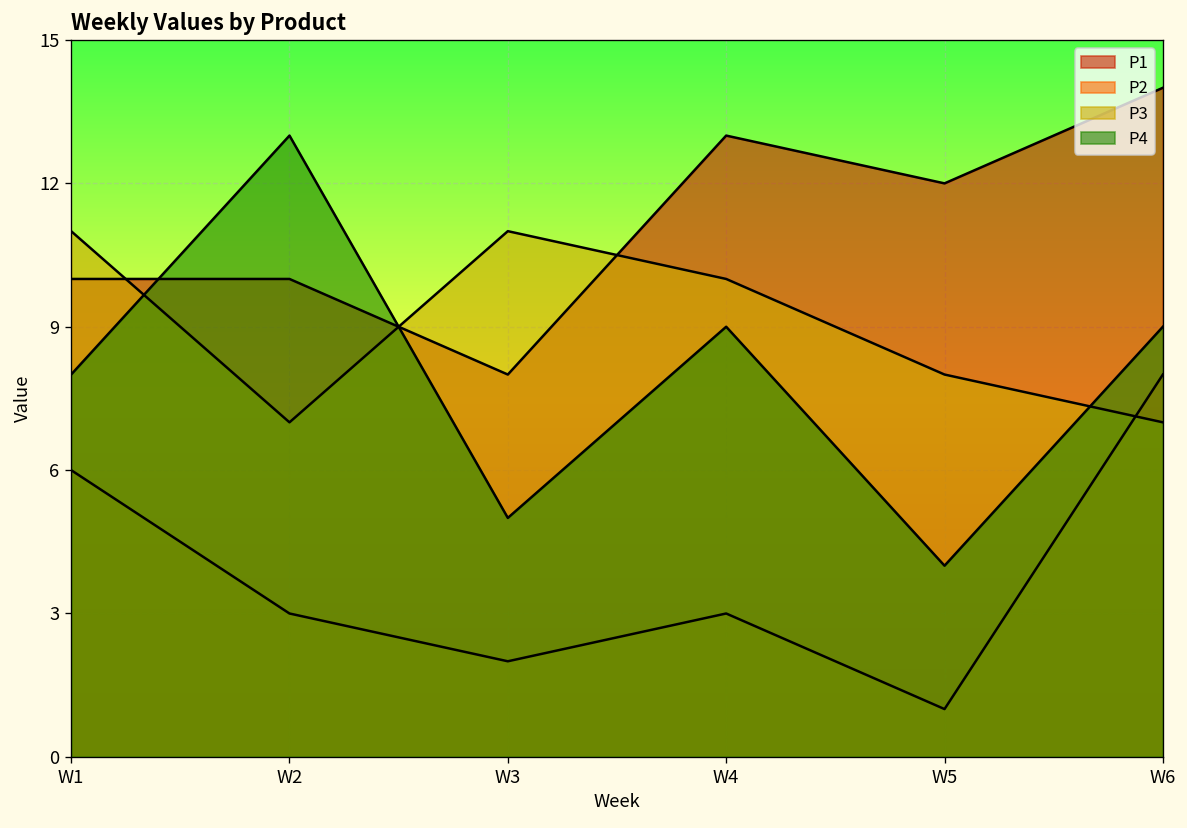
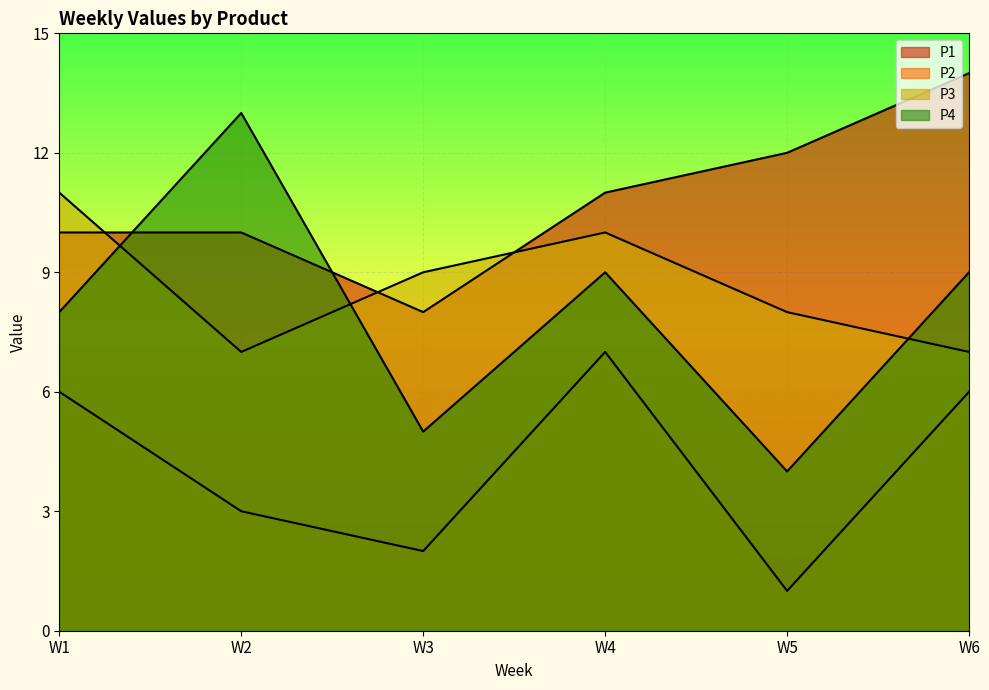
  {
    "P1": {
      "W1": 10,
      "W2": 10,
      "W3": 8,
-     "W4": 13,
+     "W4": 11,
      "W5": 12,
      "W6": 14
    },
    "P2": {
      "W1": 6,
      "W2": 3,
      "W3": 2,
-     "W4": 3,
+     "W4": 7,
      "W5": 1,
-     "W6": 8
+     "W6": 6
    },
    "P3": {
      "W1": 11,
      "W2": 7,
-     "W3": 11,
+     "W3": 9,
      "W4": 10,
      "W5": 8,
      "W6": 7
    },
    "P4": {
      "W1": 8,
      "W2": 13,
      "W3": 5,
      "W4": 9,
      "W5": 4,
      "W6": 9
    }
  }
